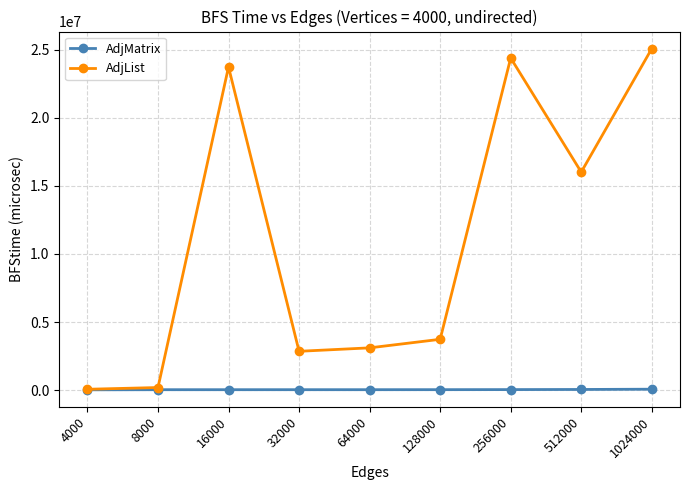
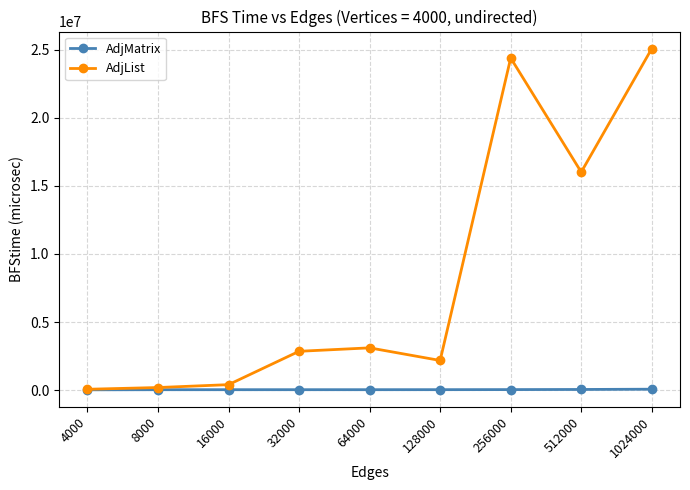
  {
    "AdjMatrix": {
      "16000": 0,
      "32000": 0,
      "64000": 0,
      "128000": 0,
      "256000": 0,
      "512000": 0,
      "1024000": 100000
    },
    "AdjList": {
-     "16000": 23700000,
+     "16000": 400000,
      "32000": 2900000,
      "64000": 3100000,
-     "128000": 3700000,
+     "128000": 2200000,
      "256000": 24400000,
      "512000": 16000000,
      "1024000": 25100000
    }
  }
